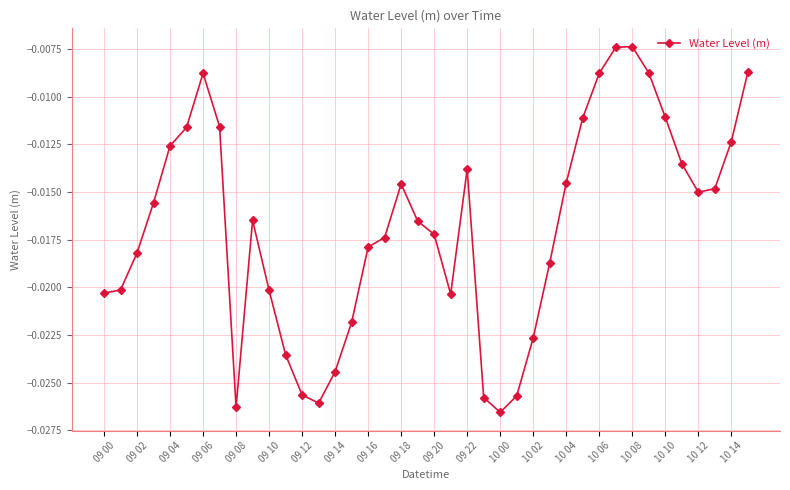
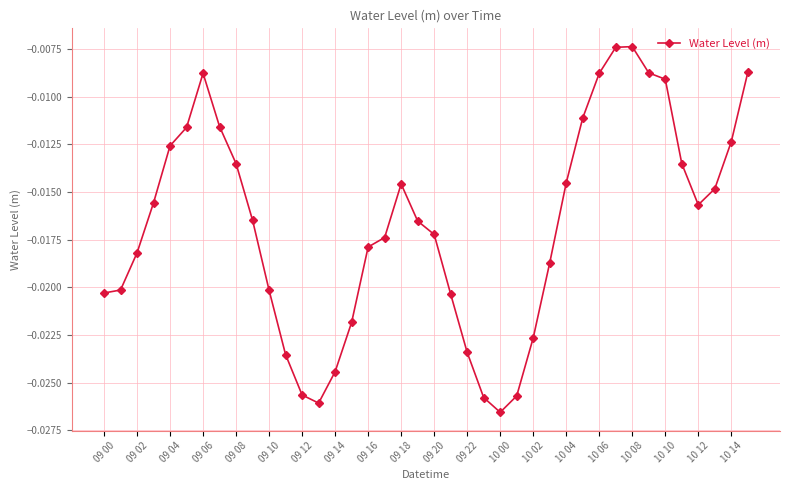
  {
    "09 00": -0.0203,
    "09 02": -0.0182,
    "09 04": -0.0126,
    "09 06": -0.0088,
-   "09 08": -0.0263,
+   "09 08": -0.0135,
    "09 10": -0.0202,
    "09 12": -0.0256,
    "09 14": -0.0244,
    "09 16": -0.0179,
    "09 18": -0.0146,
    "09 20": -0.0172,
-   "09 22": -0.0138,
+   "09 22": -0.0234,
    "10 00": -0.0266,
    "10 02": -0.0226,
    "10 04": -0.0145,
    "10 06": -0.0088,
    "10 08": -0.0074,
-   "10 10": -0.0111,
-   "10 12": -0.0150,
+   "10 10": -0.0091,
+   "10 12": -0.0157,
    "10 14": -0.0124
  }
